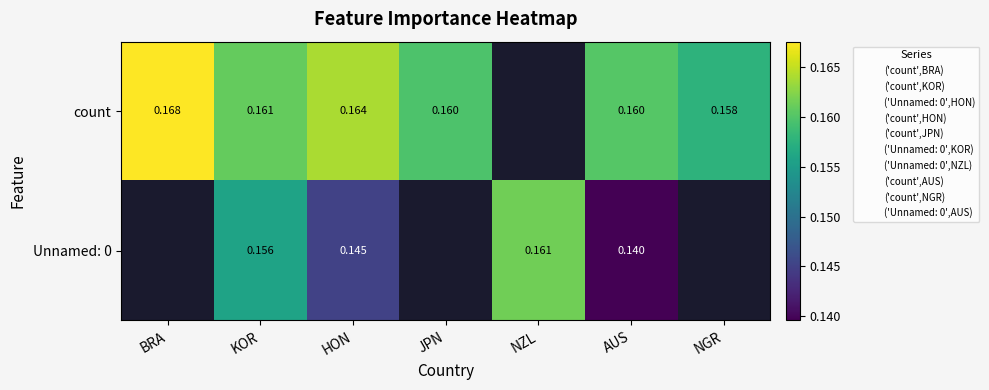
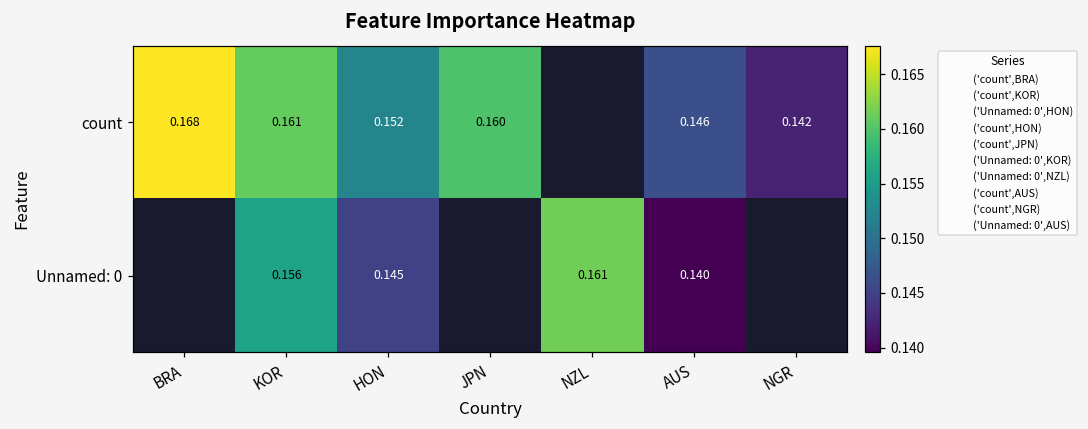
  {
    "count": {
      "BRA": 0.168,
      "KOR": 0.161,
-     "HON": 0.164,
+     "HON": 0.152,
      "JPN": 0.160,
-     "AUS": 0.160,
-     "NGR": 0.158
+     "AUS": 0.146,
+     "NGR": 0.142
    },
    "Unnamed: 0": {
      "KOR": 0.156,
      "HON": 0.145,
      "NZL": 0.161,
      "AUS": 0.140
    }
  }
